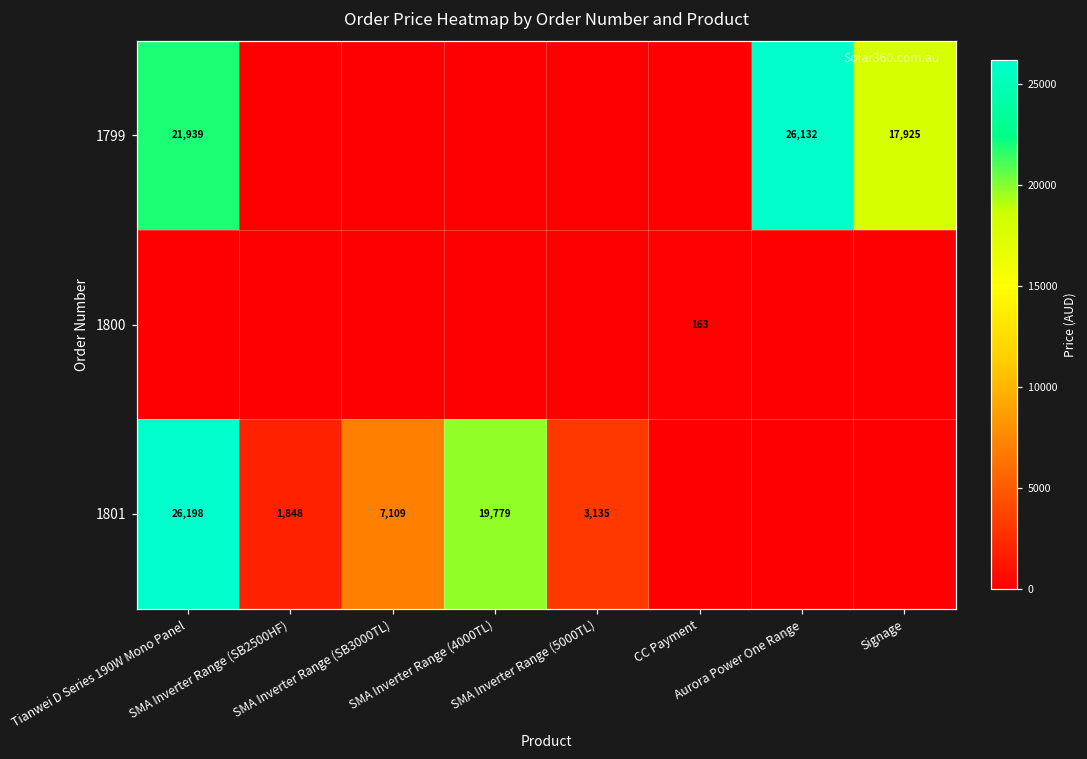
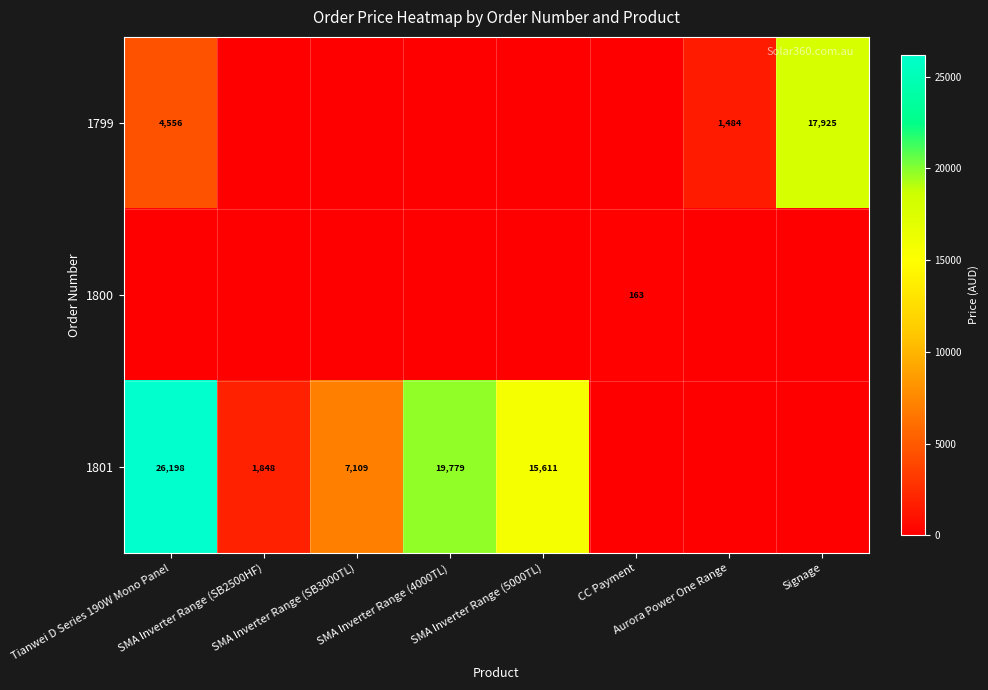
  {
    "1799": {
-     "Tianwei D Series 190W Mono Panel": "21,939",
-     "Aurora Power One Range": "26,132"
+     "Tianwei D Series 190W Mono Panel": "4,556",
+     "Aurora Power One Range": "1,484"
    },
    "1800": {
      "CC Payment": "163"
    },
    "1801": {
      "Tianwei D Series 190W Mono Panel": "26,198",
      "SMA Inverter Range (SB2500HF)": "1,848",
      "SMA Inverter Range (SB3000TL)": "7,109",
      "SMA Inverter Range (4000TL)": "19,779",
-     "SMA Inverter Range (5000TL)": "3,135"
+     "SMA Inverter Range (5000TL)": "15,611"
    }
  }
